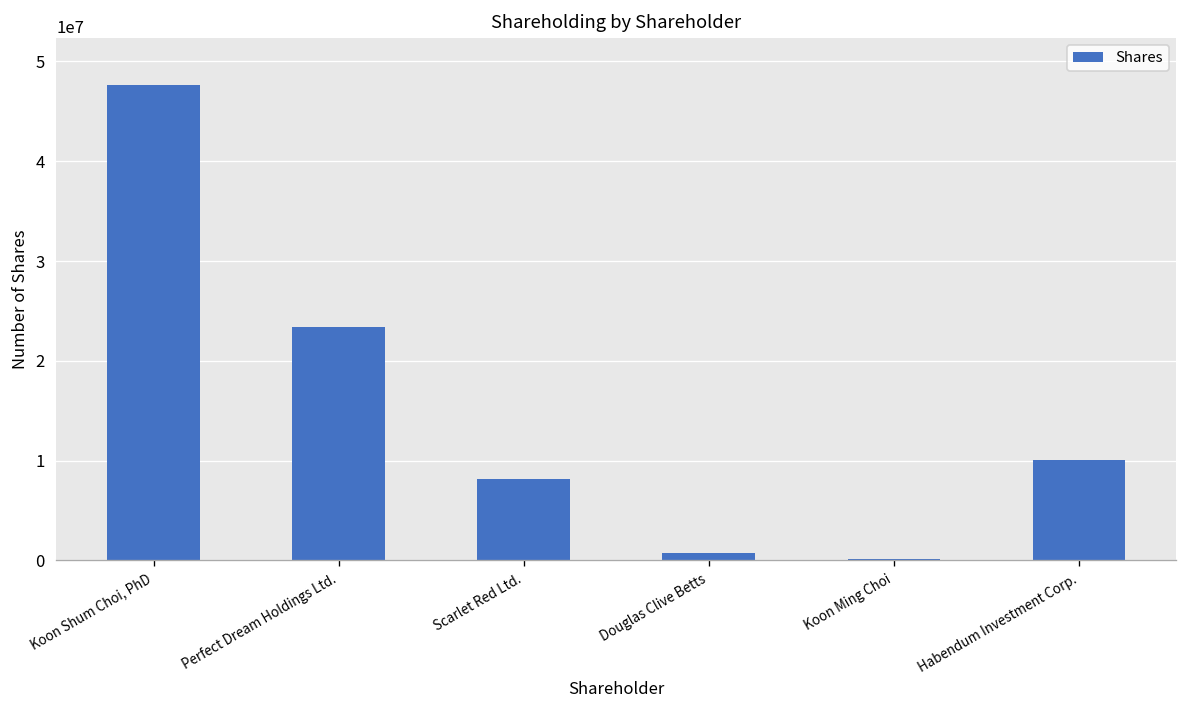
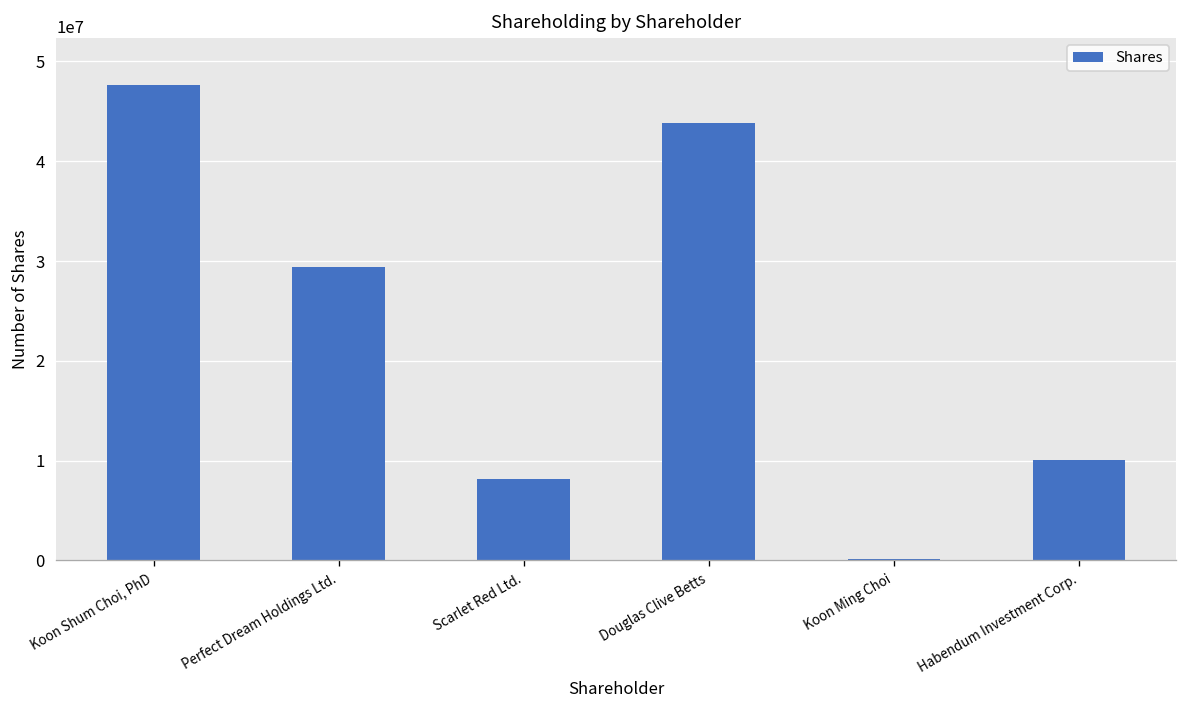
  {
    "Koon Shum Choi, PhD": 48000000,
-   "Perfect Dream Holdings Ltd.": 23000000,
+   "Perfect Dream Holdings Ltd.": 29000000,
    "Scarlet Red Ltd.": 8000000,
-   "Douglas Clive Betts": 1000000,
+   "Douglas Clive Betts": 44000000,
    "Habendum Investment Corp.": 10000000
  }
